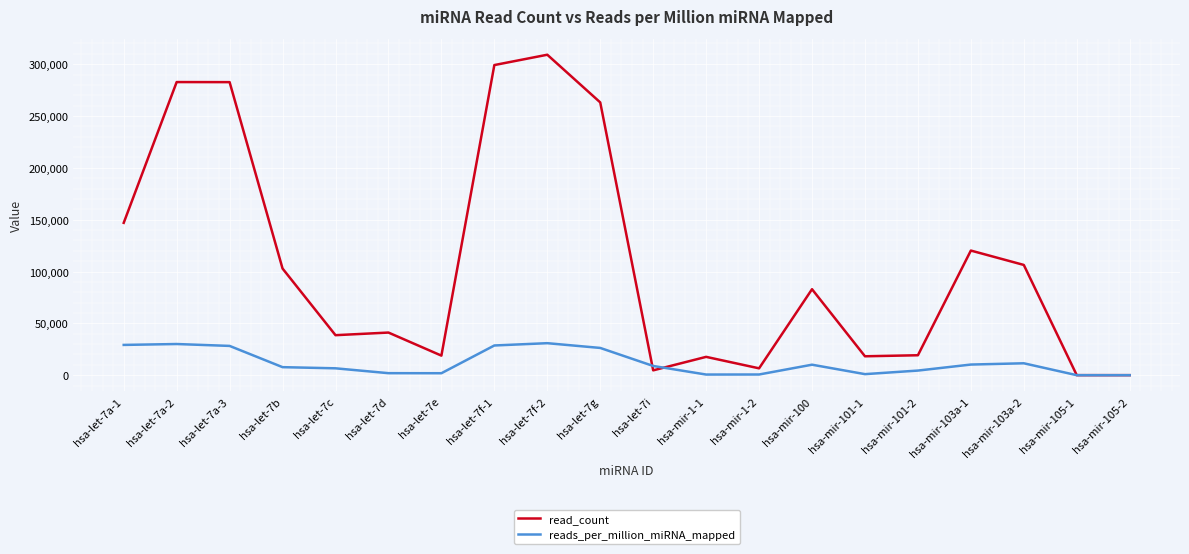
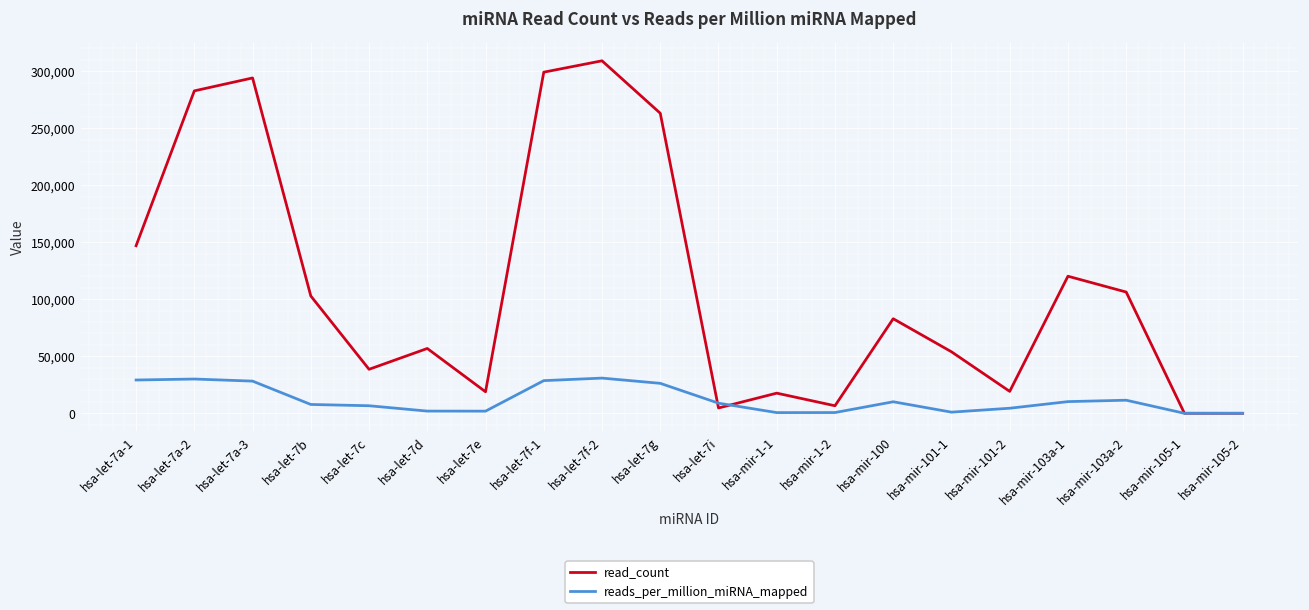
  {
    "read_count": {
      "hsa-let-7a-1": "147,000",
      "hsa-let-7a-2": "283,000",
-     "hsa-let-7a-3": "283,000",
+     "hsa-let-7a-3": "294,000",
      "hsa-let-7b": "103,000",
      "hsa-let-7c": "39,000",
-     "hsa-let-7d": "41,000",
+     "hsa-let-7d": "57,000",
      "hsa-let-7e": "19,000",
      "hsa-let-7f-1": "299,000",
      "hsa-let-7f-2": "309,000",
      "hsa-let-7g": "263,000",
      "hsa-let-7i": "5,000",
      "hsa-mir-1-1": "18,000",
      "hsa-mir-1-2": "7,000",
      "hsa-mir-100": "83,000",
-     "hsa-mir-101-1": "18,000",
+     "hsa-mir-101-1": "54,000",
      "hsa-mir-101-2": "19,000",
      "hsa-mir-103a-1": "120,000",
      "hsa-mir-103a-2": "106,000"
    },
    "reads_per_million_miRNA_mapped": {
      "hsa-let-7a-1": "29,000",
      "hsa-let-7a-2": "30,000",
      "hsa-let-7a-3": "28,000",
      "hsa-let-7b": "8,000",
      "hsa-let-7c": "7,000",
      "hsa-let-7d": "2,000",
      "hsa-let-7e": "2,000",
      "hsa-let-7f-1": "29,000",
      "hsa-let-7f-2": "31,000",
      "hsa-let-7g": "26,000",
      "hsa-let-7i": "9,000",
      "hsa-mir-1-1": "1,000",
      "hsa-mir-1-2": "1,000",
      "hsa-mir-100": "10,000",
      "hsa-mir-101-1": "1,000",
      "hsa-mir-101-2": "4,000",
      "hsa-mir-103a-1": "10,000",
      "hsa-mir-103a-2": "11,000"
    }
  }
